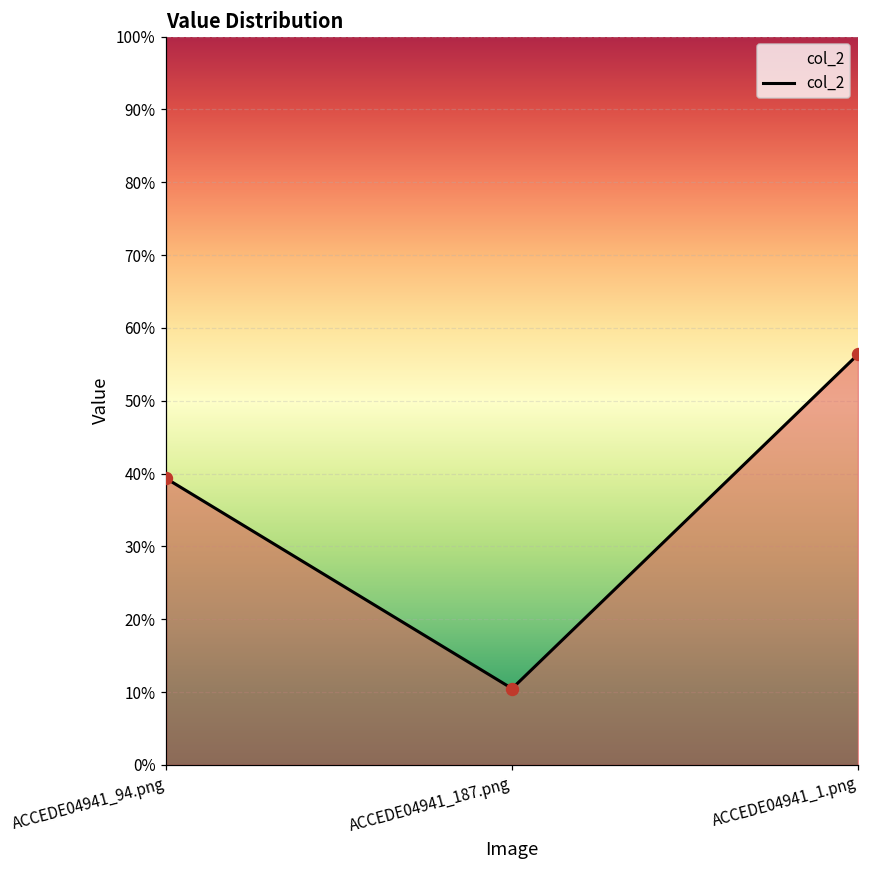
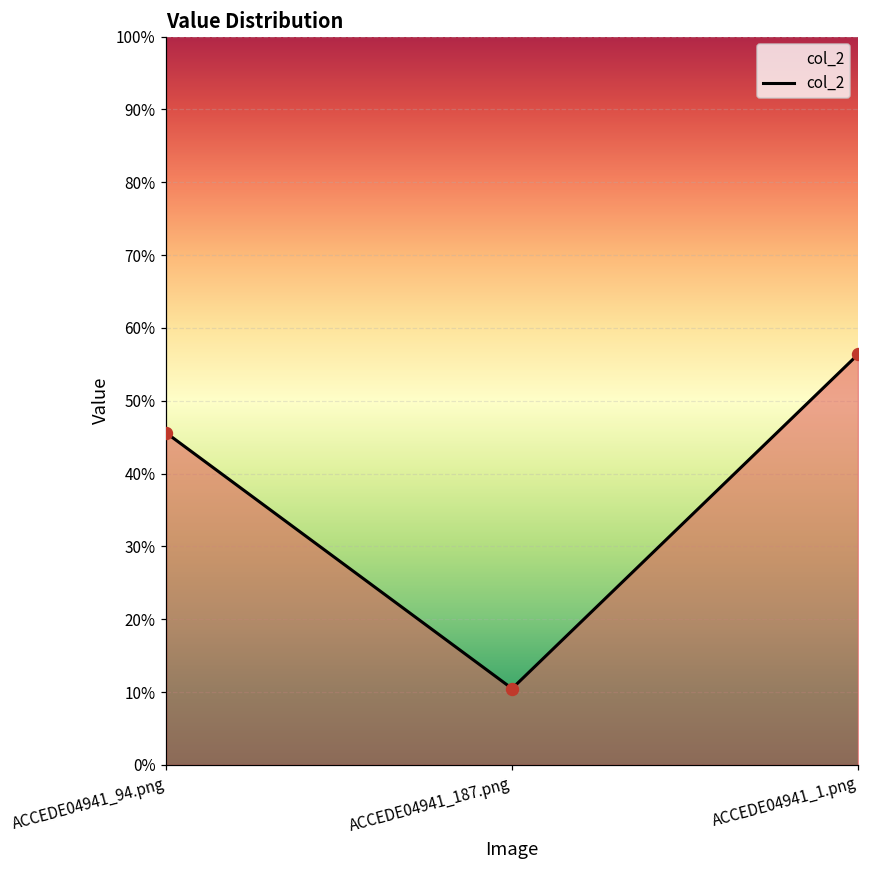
  {
-   "ACCEDE04941_94.png": "39%",
+   "ACCEDE04941_94.png": "46%",
    "ACCEDE04941_187.png": "10%",
    "ACCEDE04941_1.png": "56%"
  }
